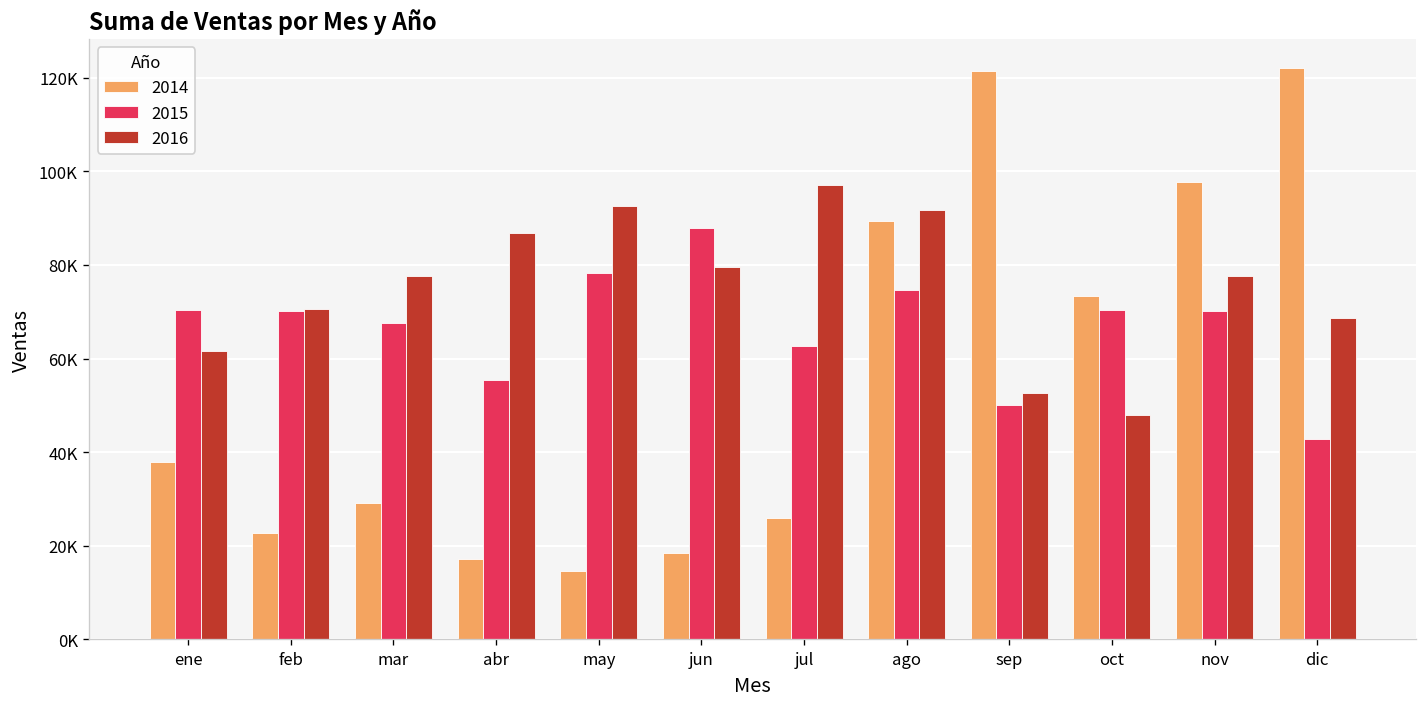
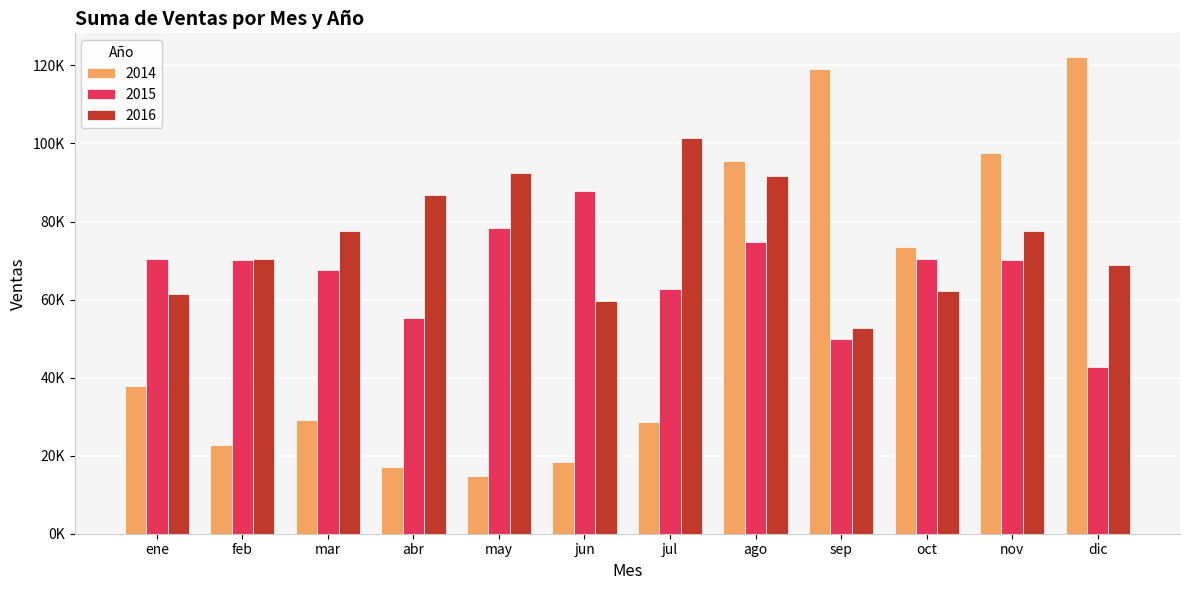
  {
    "2014": {
      "ene": 38000,
      "feb": 23000,
      "mar": 29000,
      "abr": 17000,
      "may": 15000,
      "jun": 18000,
-     "jul": 26000,
-     "ago": 89000,
-     "sep": 121000,
+     "jul": 29000,
+     "ago": 96000,
+     "sep": 119000,
      "oct": 73000,
      "nov": 98000,
      "dic": 122000
    },
    "2015": {
      "ene": 70000,
      "feb": 70000,
      "mar": 68000,
      "abr": 55000,
      "may": 78000,
      "jun": 88000,
      "jul": 63000,
      "ago": 75000,
      "sep": 50000,
      "oct": 70000,
      "nov": 70000,
      "dic": 43000
    },
    "2016": {
      "ene": 62000,
      "feb": 71000,
      "mar": 78000,
      "abr": 87000,
      "may": 93000,
-     "jun": 79000,
-     "jul": 97000,
+     "jun": 60000,
+     "jul": 101000,
      "ago": 92000,
      "sep": 53000,
-     "oct": 48000,
+     "oct": 62000,
      "nov": 78000,
      "dic": 69000
    }
  }
